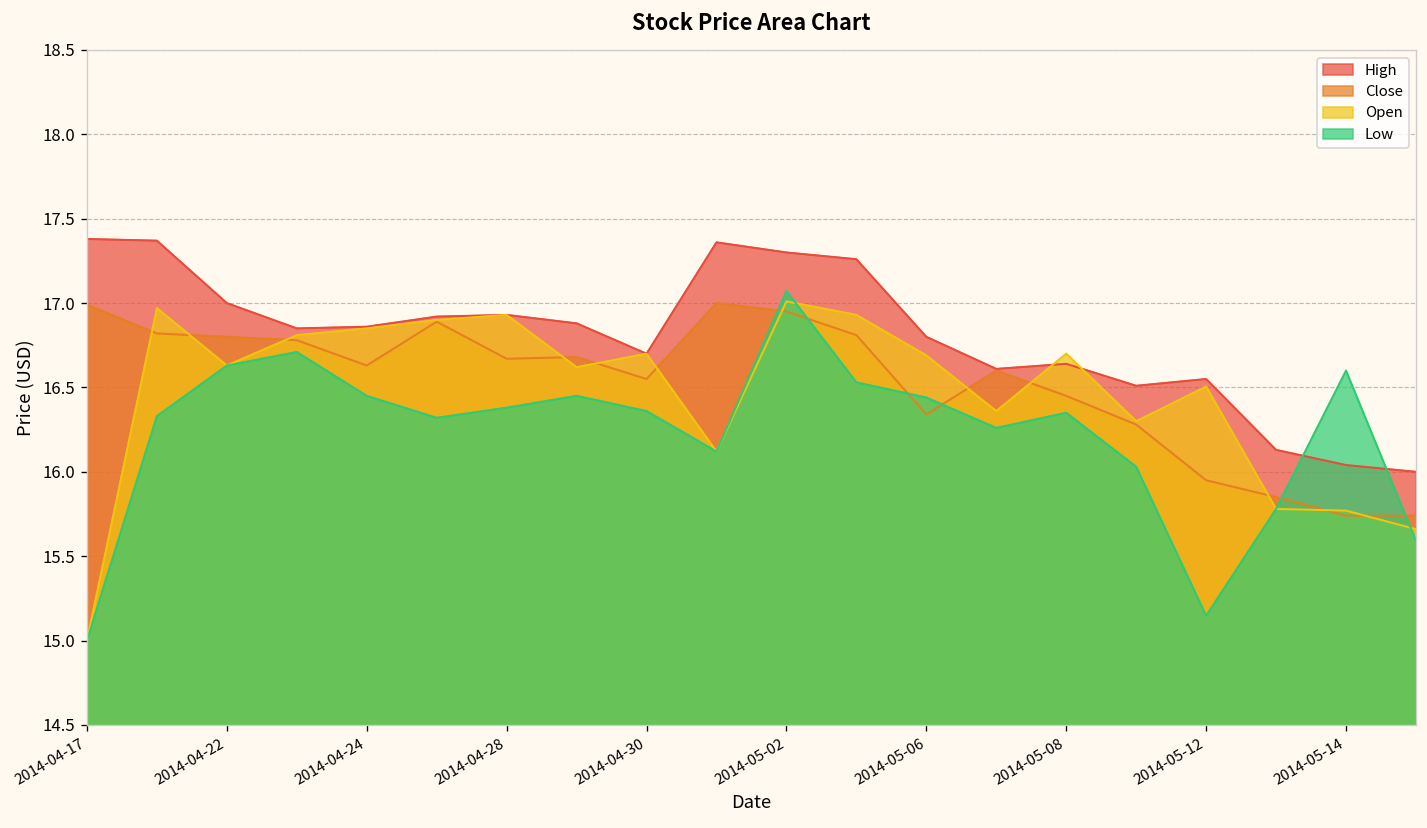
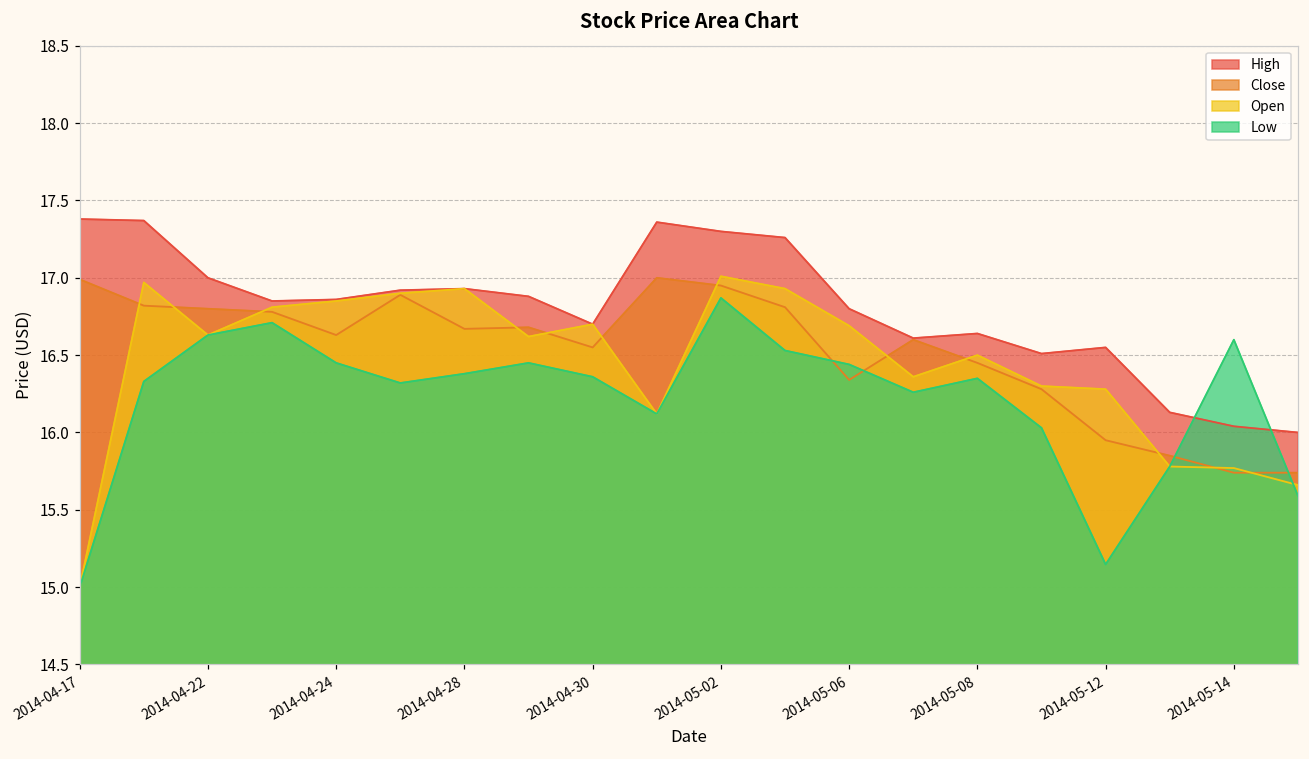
  {
    "Open": {
      "2014-05-02": 17.01,
      "2014-05-06": 16.69,
-     "2014-05-08": 16.7,
-     "2014-05-12": 16.51,
+     "2014-05-08": 16.5,
+     "2014-05-12": 16.28,
      "2014-05-14": 15.77
    },
    "Low": {
      "2014-04-24": 16.45,
      "2014-04-28": 16.38,
      "2014-04-30": 16.36,
-     "2014-05-02": 17.07,
+     "2014-05-02": 16.87,
      "2014-05-06": 16.44,
      "2014-05-08": 16.35,
      "2014-05-12": 15.15,
      "2014-05-14": 16.60
    }
  }
